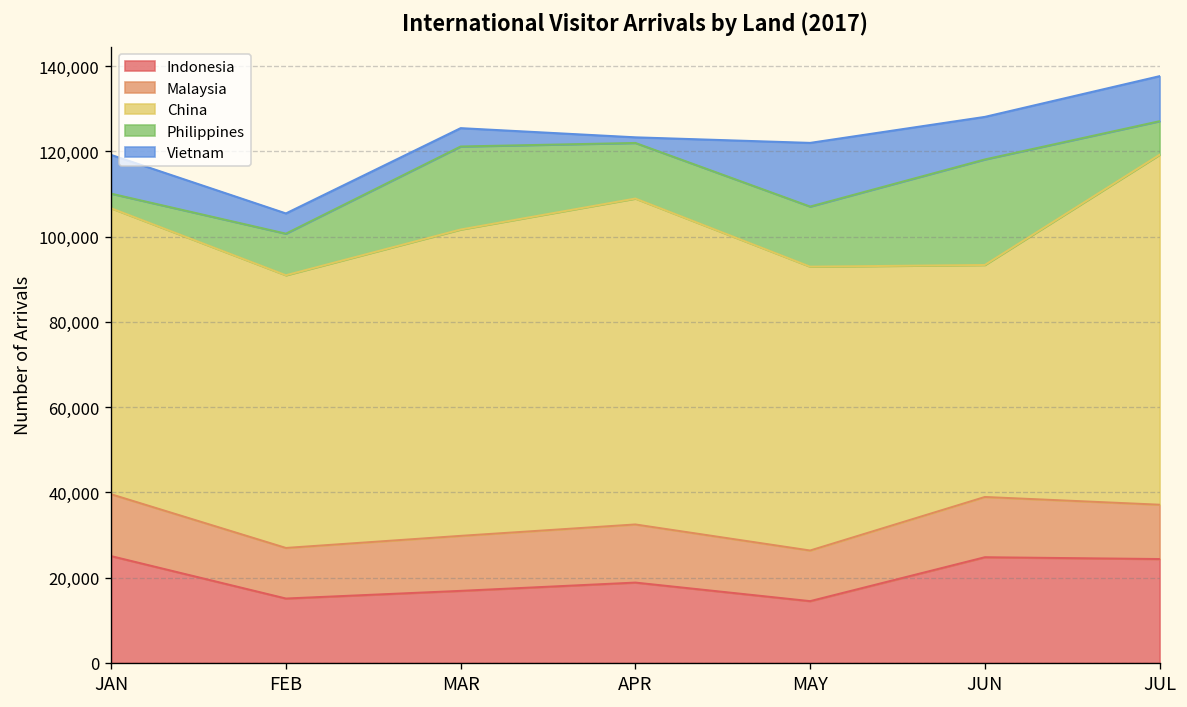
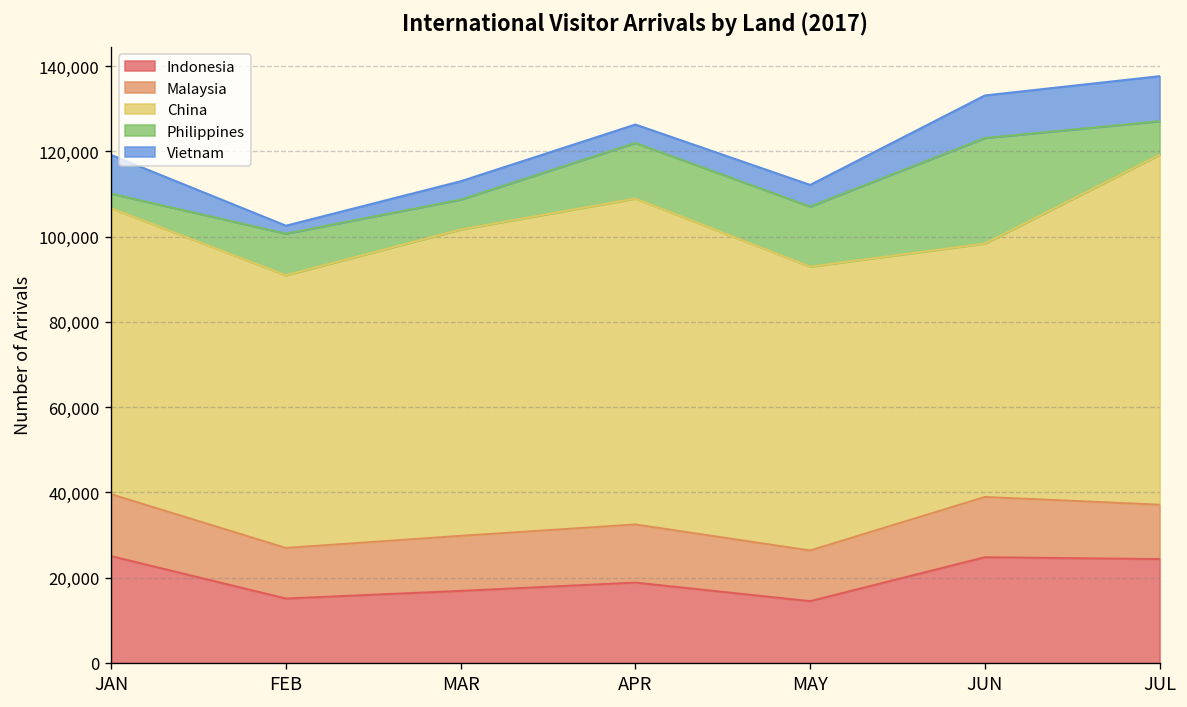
  {
    "China": {
      "JAN": "67,000",
      "FEB": "64,000",
      "MAR": "72,000",
      "APR": "76,000",
      "MAY": "67,000",
-     "JUN": "54,000",
+     "JUN": "59,000",
      "JUL": "82,000"
    },
    "Philippines": {
      "JAN": "3,000",
      "FEB": "10,000",
-     "MAR": "19,000",
+     "MAR": "7,000",
      "APR": "13,000",
      "MAY": "14,000",
      "JUN": "25,000",
      "JUL": "8,000"
    },
    "Vietnam": {
      "JAN": "9,000",
-     "FEB": "5,000",
+     "FEB": "2,000",
      "MAR": "4,000",
-     "APR": "1,000",
-     "MAY": "15,000",
+     "APR": "4,000",
+     "MAY": "5,000",
      "JUN": "10,000",
      "JUL": "11,000"
    }
  }
